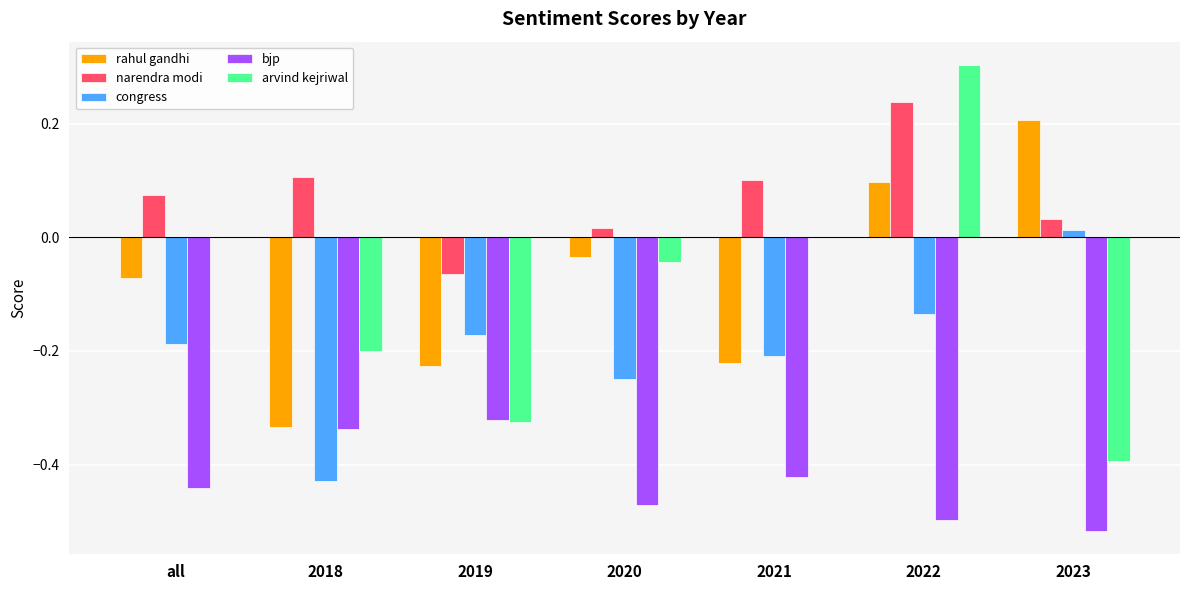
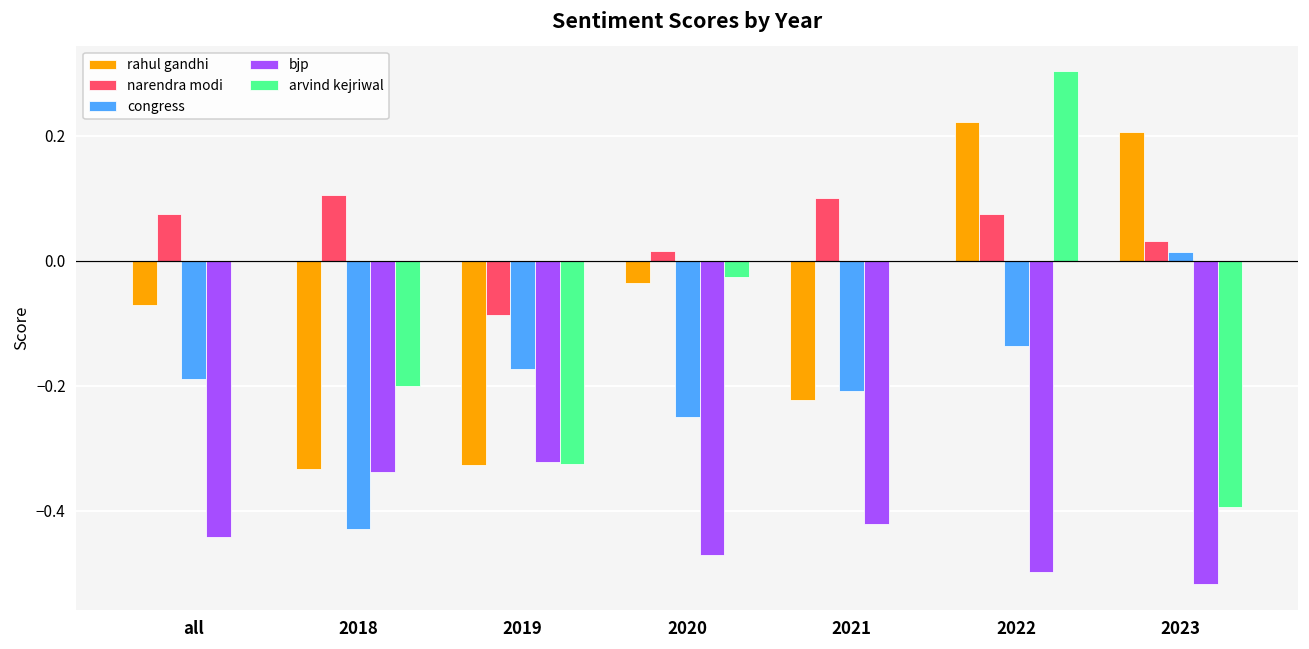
  {
    "rahul gandhi": {
      "all": -0.07,
      "2018": -0.33,
-     "2019": -0.23,
+     "2019": -0.33,
      "2020": -0.04,
      "2021": -0.22,
-     "2022": 0.10,
+     "2022": 0.22,
      "2023": 0.21
    },
    "narendra modi": {
      "all": 0.08,
      "2018": 0.11,
-     "2019": -0.06,
+     "2019": -0.09,
      "2020": 0.02,
      "2021": 0.10,
-     "2022": 0.24,
+     "2022": 0.08,
      "2023": 0.03
    },
    "congress": {
      "all": -0.19,
      "2018": -0.43,
      "2019": -0.17,
      "2020": -0.25,
      "2021": -0.21,
      "2022": -0.14,
      "2023": 0.01
    },
    "bjp": {
      "all": -0.44,
      "2018": -0.34,
      "2019": -0.32,
      "2020": -0.47,
      "2021": -0.42,
      "2022": -0.50,
      "2023": -0.52
    },
    "arvind kejriwal": {
      "all": 0.00,
      "2018": -0.20,
      "2019": -0.33,
-     "2020": -0.04,
+     "2020": -0.03,
      "2021": 0.00,
      "2022": 0.30,
      "2023": -0.39
    }
  }
